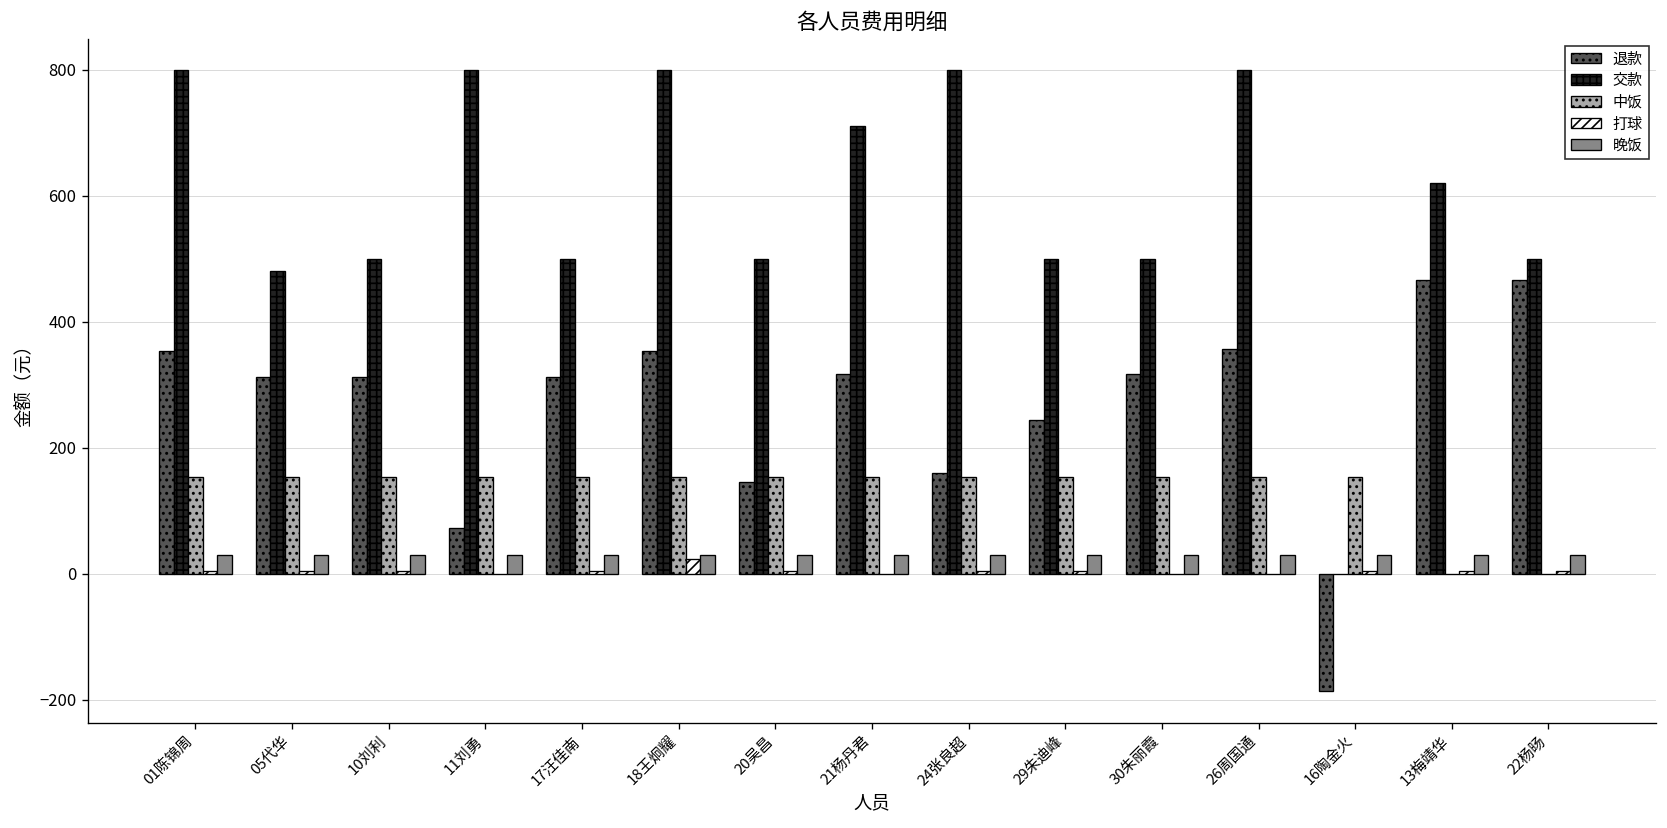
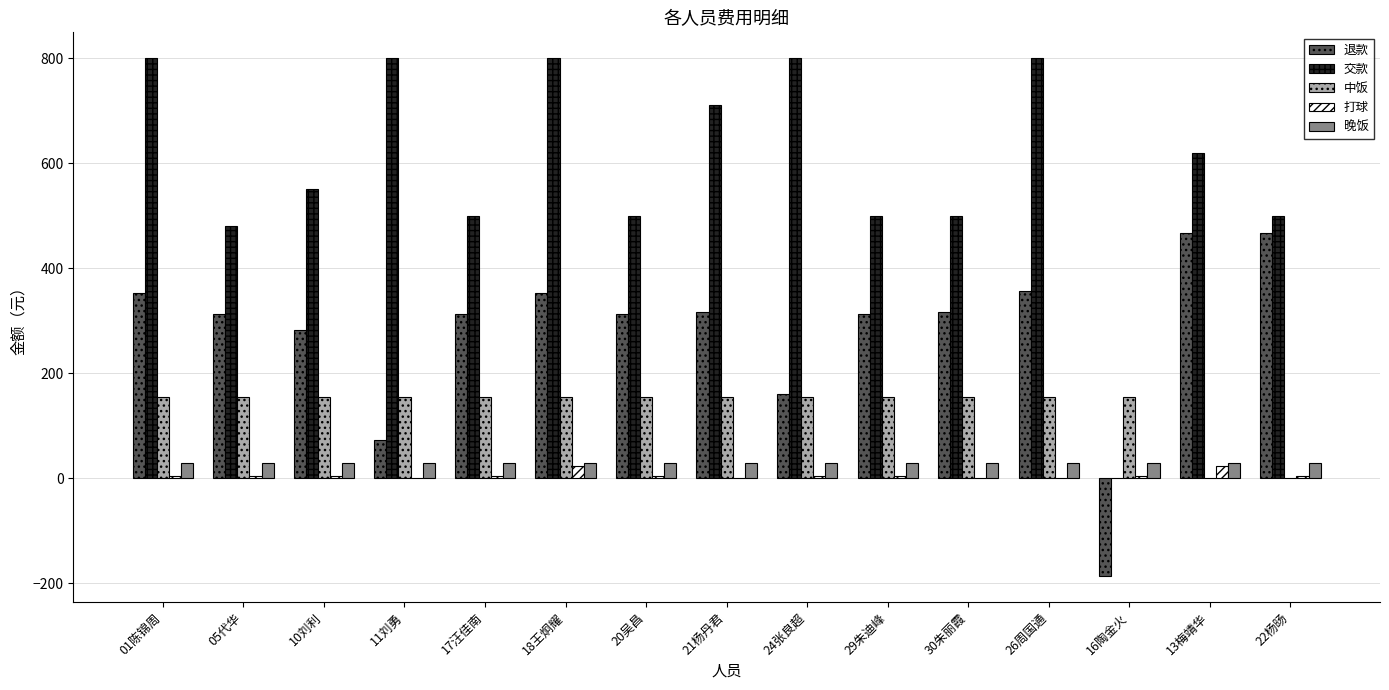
  {
    "退款": {
      "01陈锦周": 350,
      "05代华": 310,
-     "10刘利": 310,
+     "10刘利": 280,
      "11刘勇": 70,
      "17汪佳南": 310,
      "18王炯耀": 350,
-     "20吴昌": 150,
+     "20吴昌": 310,
      "21杨丹君": 320,
      "24张良超": 160,
-     "29朱迪峰": 240,
+     "29朱迪峰": 310,
      "30朱丽霞": 320,
      "26周国通": 360,
      "16陶金火": -190,
      "13梅靖华": 470,
      "22杨旸": 470
    },
    "交款": {
      "01陈锦周": 800,
      "05代华": 480,
-     "10刘利": 500,
+     "10刘利": 550,
      "11刘勇": 800,
      "17汪佳南": 500,
      "18王炯耀": 800,
      "20吴昌": 500,
      "21杨丹君": 710,
      "24张良超": 800,
      "29朱迪峰": 500,
      "30朱丽霞": 500,
      "26周国通": 800,
      "16陶金火": 0,
      "13梅靖华": 620,
      "22杨旸": 500
    },
    "打球": {
      "11刘勇": 0,
      "18王炯耀": 20,
      "21杨丹君": 0,
      "30朱丽霞": 0,
      "26周国通": 0,
-     "13梅靖华": 0
+     "13梅靖华": 20
    }
  }
